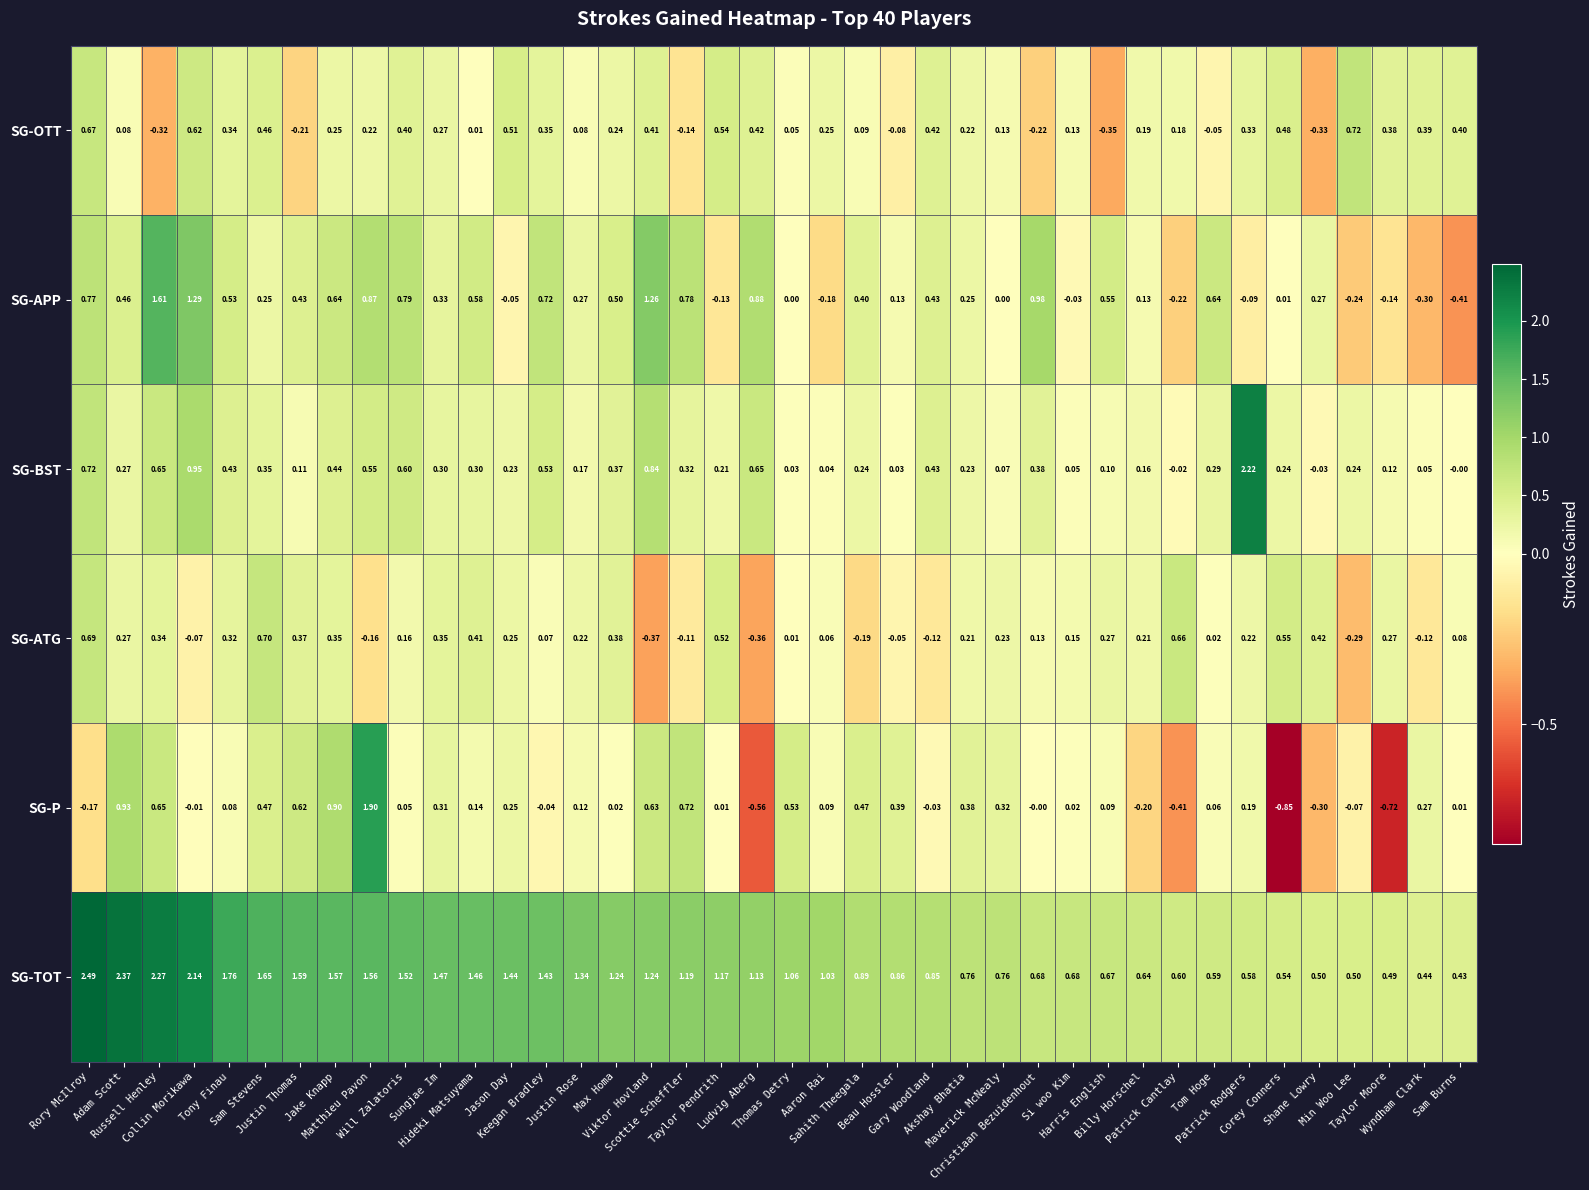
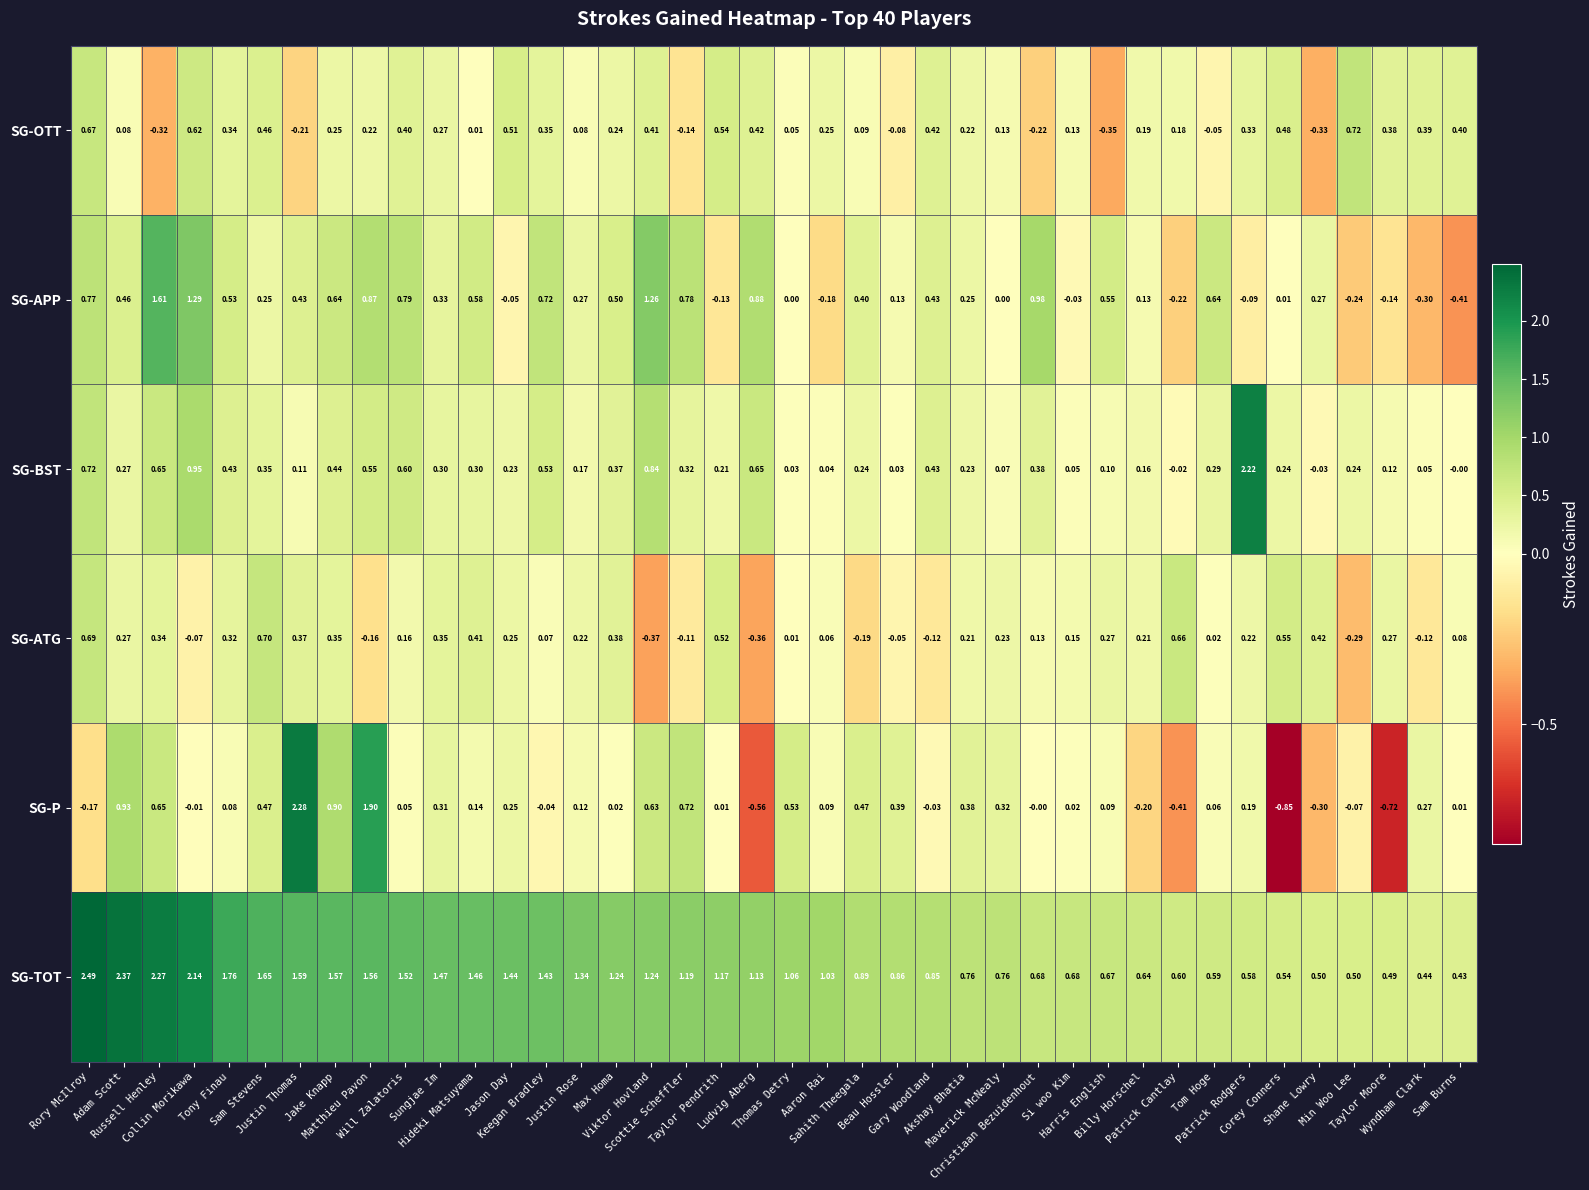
  {
    "SG-P": {
      "Rory McIlroy": -0.17,
      "Adam Scott": 0.93,
      "Russell Henley": 0.65,
      "Collin Morikawa": -0.01,
      "Tony Finau": 0.08,
      "Sam Stevens": 0.47,
-     "Justin Thomas": 0.62,
+     "Justin Thomas": 2.28,
      "Jake Knapp": 0.90,
      "Matthieu Pavon": 1.90,
      "Will Zalatoris": 0.05,
      "Sungjae Im": 0.31,
      "Hideki Matsuyama": 0.14,
      "Jason Day": 0.25,
      "Keegan Bradley": -0.04,
      "Justin Rose": 0.12,
      "Max Homa": 0.02,
      "Viktor Hovland": 0.63,
      "Scottie Scheffler": 0.72,
      "Taylor Pendrith": 0.01,
      "Ludvig Aberg": -0.56,
      "Thomas Detry": 0.53,
      "Aaron Rai": 0.09,
      "Sahith Theegala": 0.47,
      "Beau Hossler": 0.39,
      "Gary Woodland": -0.03,
      "Akshay Bhatia": 0.38,
      "Maverick McNealy": 0.32,
      "Christiaan Bezuidenhout": -0.00,
      "Si woo Kim": 0.02,
      "Harris English": 0.09,
      "Billy Horschel": -0.20,
      "Patrick Cantlay": -0.41,
      "Tom Hoge": 0.06,
      "Patrick Rodgers": 0.19,
      "Corey Conners": -0.85,
      "Shane Lowry": -0.30,
      "Min Woo Lee": -0.07,
      "Taylor Moore": -0.72,
      "Wyndham Clark": 0.27,
      "Sam Burns": 0.01
    }
  }
